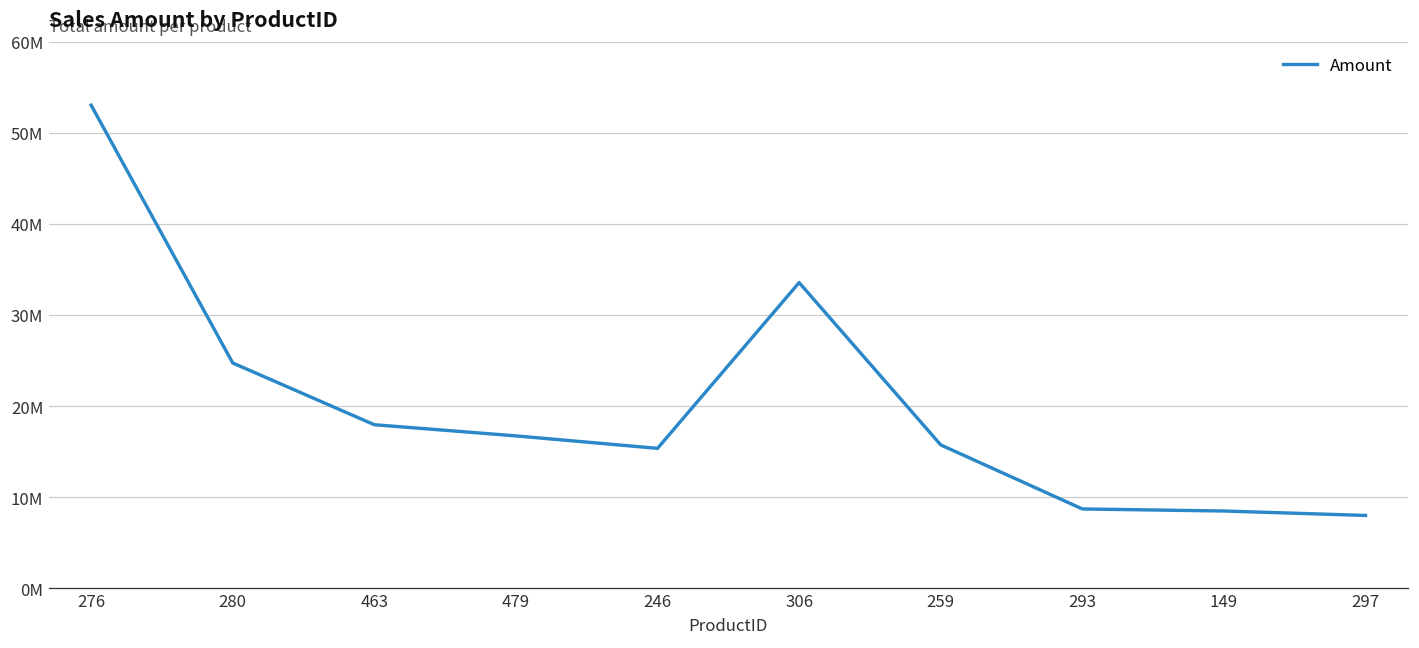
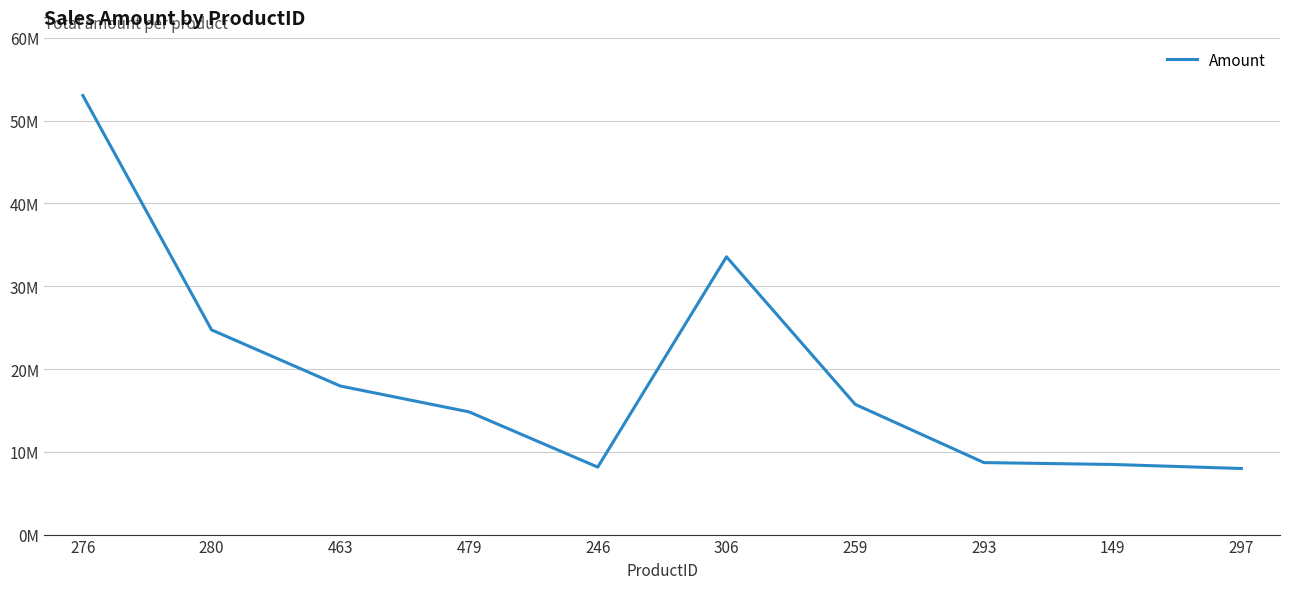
  {
    "276": 53000000,
    "280": 25000000,
    "463": 18000000,
-   "479": 17000000,
-   "246": 15000000,
+   "479": 15000000,
+   "246": 8000000,
    "306": 34000000,
    "259": 16000000,
    "293": 9000000,
    "149": 8000000,
    "297": 8000000
  }
